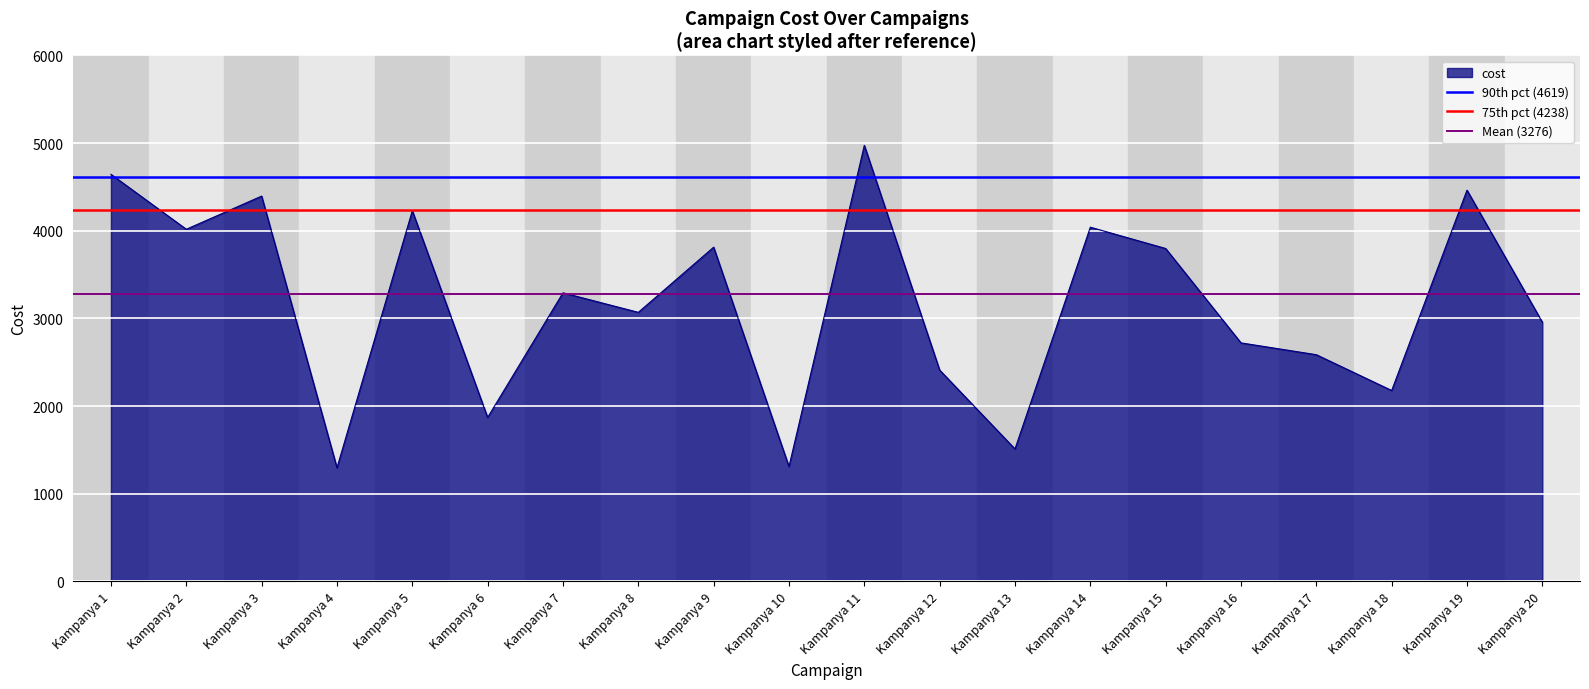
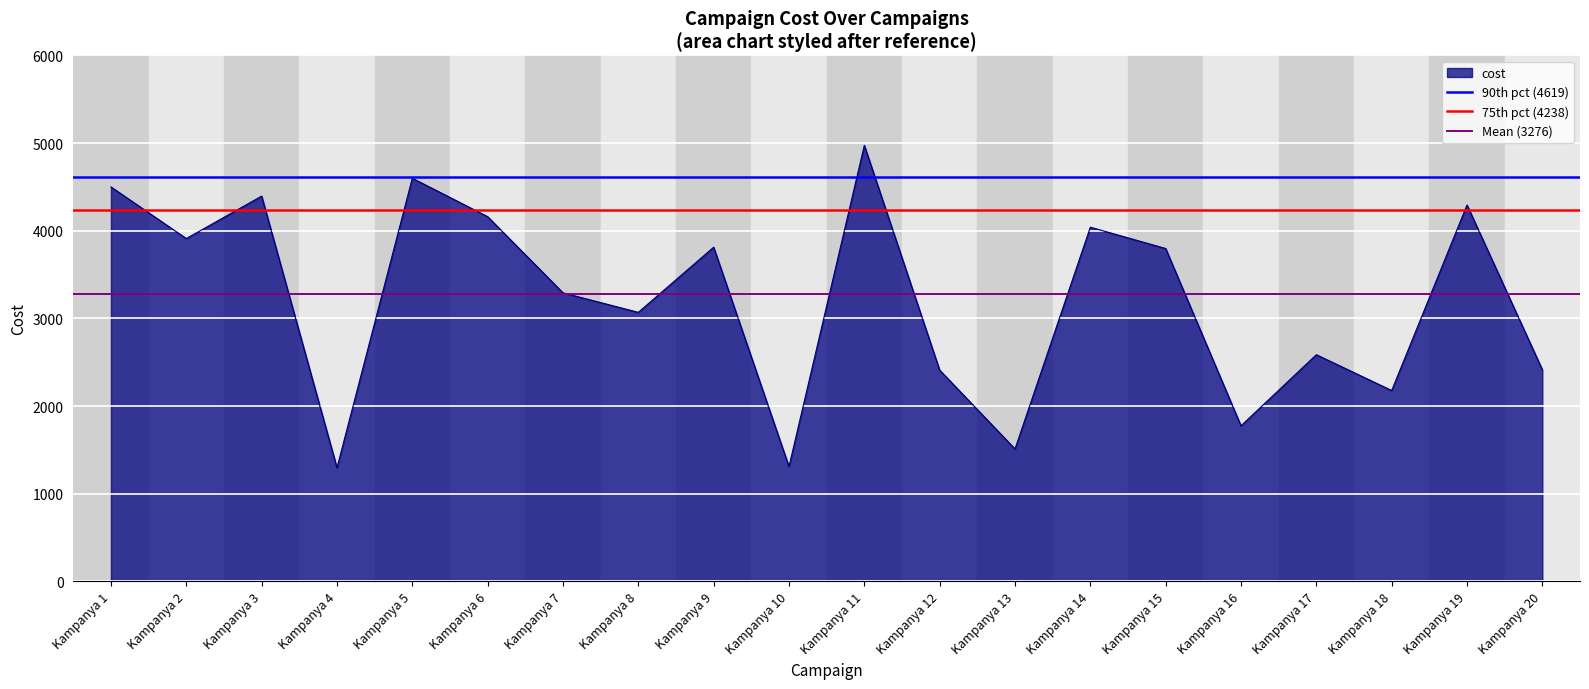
  {
-   "Kampanya 1": 4600,
-   "Kampanya 2": 4000,
+   "Kampanya 1": 4500,
+   "Kampanya 2": 3900,
    "Kampanya 3": 4400,
    "Kampanya 4": 1300,
-   "Kampanya 5": 4200,
-   "Kampanya 6": 1900,
+   "Kampanya 5": 4600,
+   "Kampanya 6": 4200,
    "Kampanya 7": 3300,
    "Kampanya 8": 3100,
    "Kampanya 9": 3800,
    "Kampanya 10": 1300,
    "Kampanya 11": 5000,
    "Kampanya 12": 2400,
    "Kampanya 13": 1500,
    "Kampanya 14": 4000,
    "Kampanya 15": 3800,
-   "Kampanya 16": 2700,
+   "Kampanya 16": 1800,
    "Kampanya 17": 2600,
    "Kampanya 18": 2200,
-   "Kampanya 19": 4500,
-   "Kampanya 20": 3000
+   "Kampanya 19": 4300,
+   "Kampanya 20": 2400
  }
